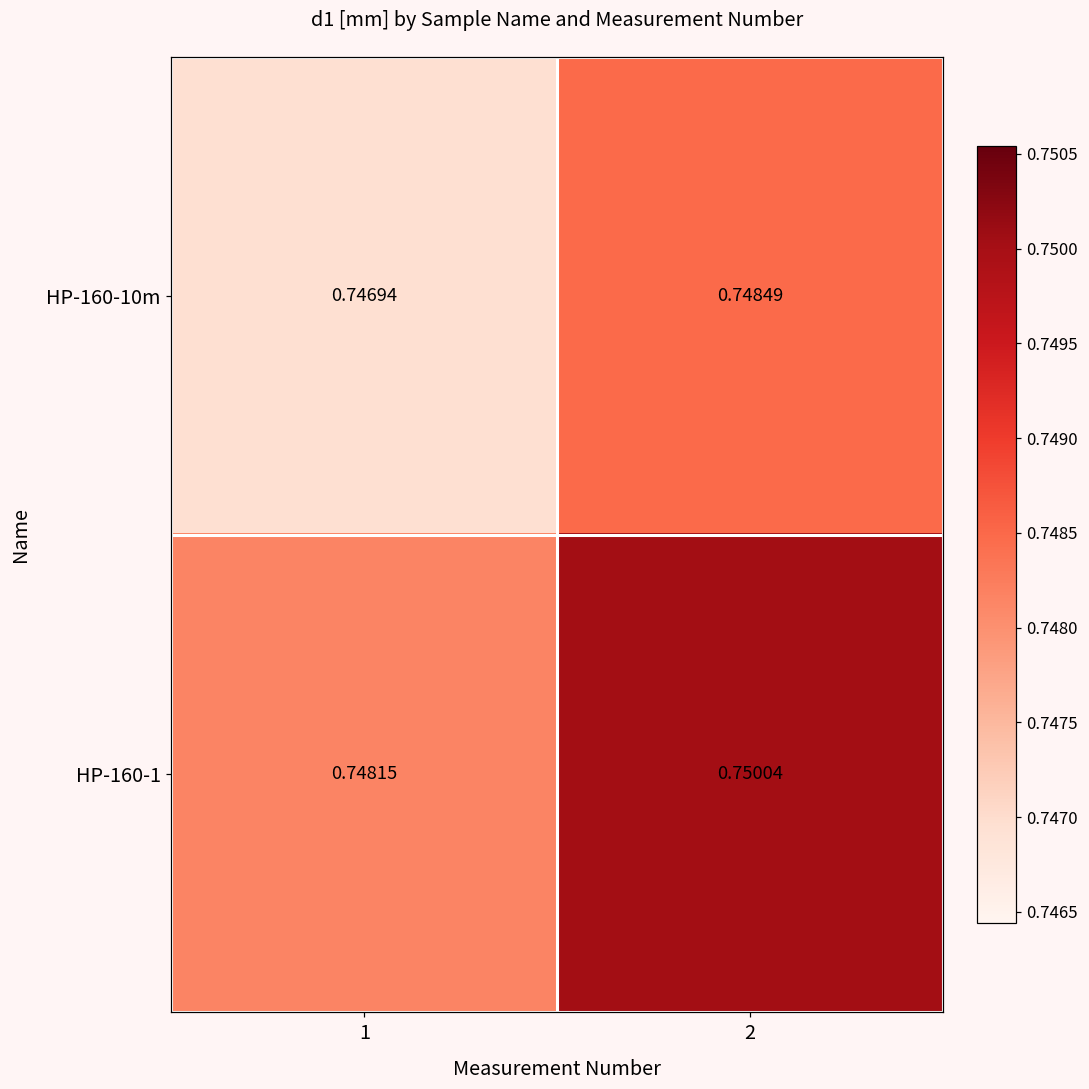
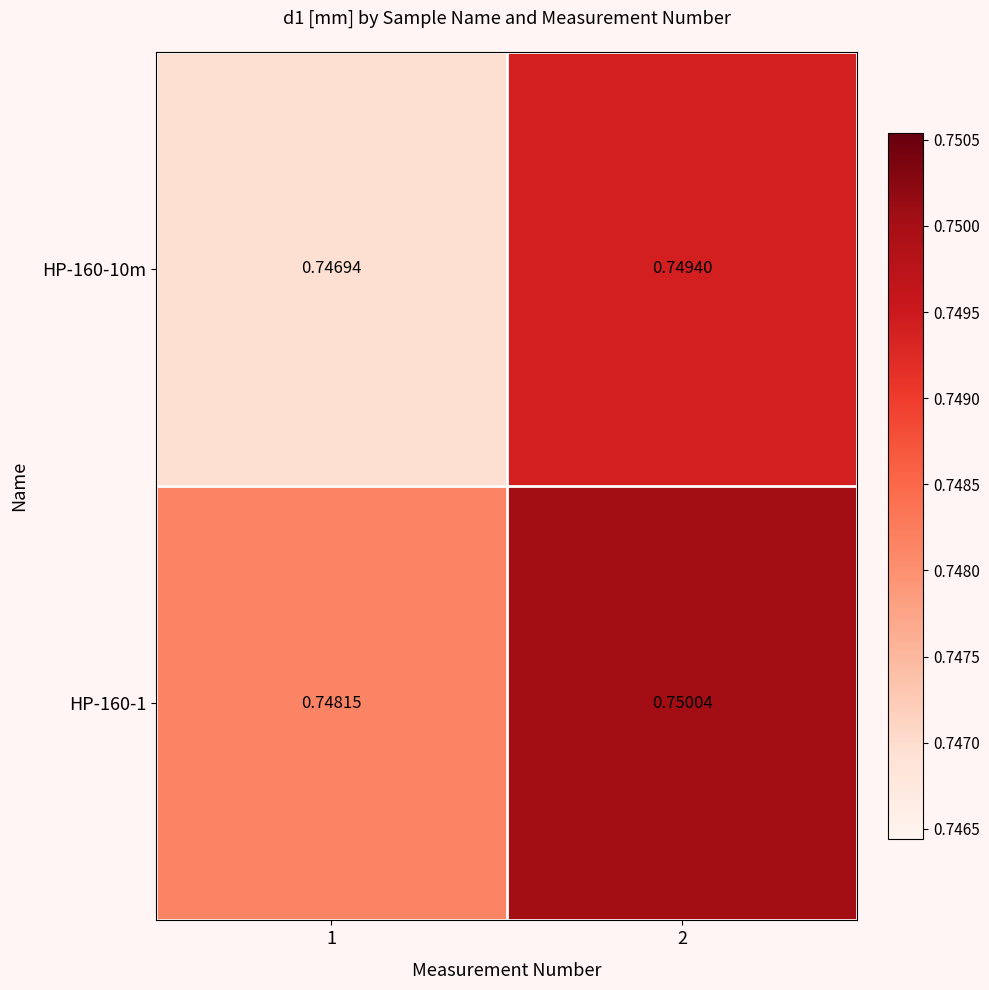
  {
    "HP-160-10m": {
      "1": 0.74694,
-     "2": 0.74849
+     "2": 0.74940
    },
    "HP-160-1": {
      "1": 0.74815,
      "2": 0.75004
    }
  }
